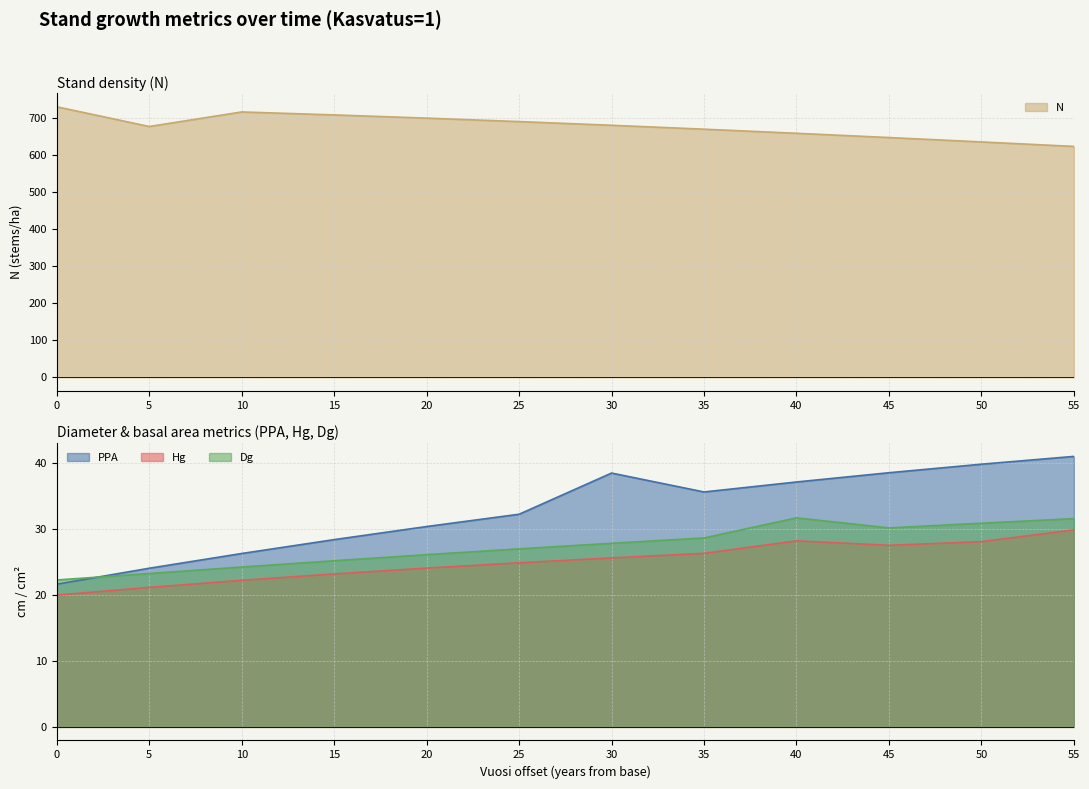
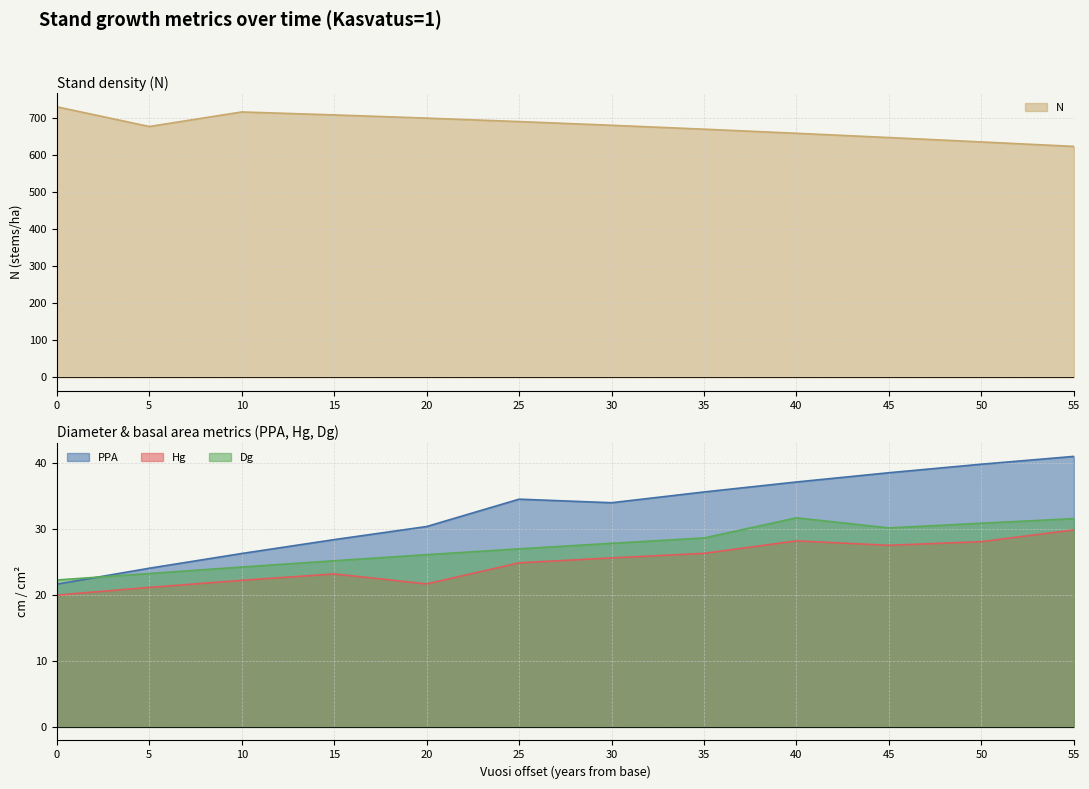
  {
    "Stand density (N)": {
      "0": 730,
      "5": 680,
      "10": 720,
      "15": 710,
      "20": 700,
      "25": 690,
      "30": 680,
      "35": 670,
      "40": 660,
      "45": 650,
      "50": 640,
      "55": 620
    },
    "Diameter & basal area metrics (PPA, Hg, Dg)": {
      "PPA": {
        "0": 22,
        "5": 24,
        "10": 26,
        "15": 28,
        "20": 30,
-       "25": 32,
-       "30": 38,
+       "25": 34,
+       "30": 34,
        "35": 36,
        "40": 37,
        "45": 38,
        "50": 40,
        "55": 41
      },
      "Hg": {
        "0": 20,
        "5": 21,
        "10": 22,
        "15": 23,
-       "20": 24,
+       "20": 22,
        "25": 25,
        "30": 26,
        "35": 26,
        "40": 28,
        "45": 27,
        "50": 28,
        "55": 30
      },
      "Dg": {
        "0": 22,
        "5": 23,
        "10": 24,
        "15": 25,
        "20": 26,
        "25": 27,
        "30": 28,
        "35": 29,
        "40": 32,
        "45": 30,
        "50": 31,
        "55": 32
      }
    }
  }
